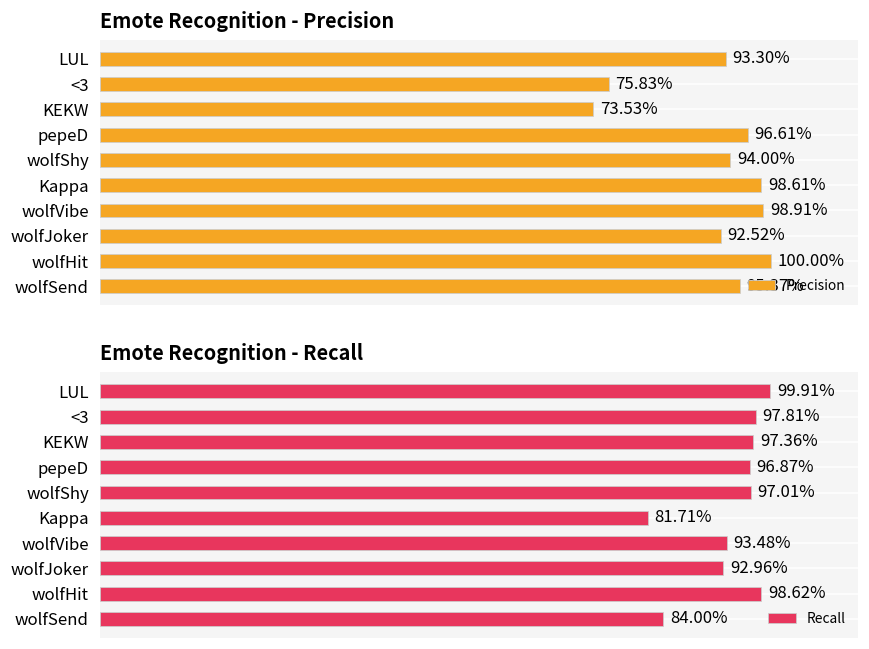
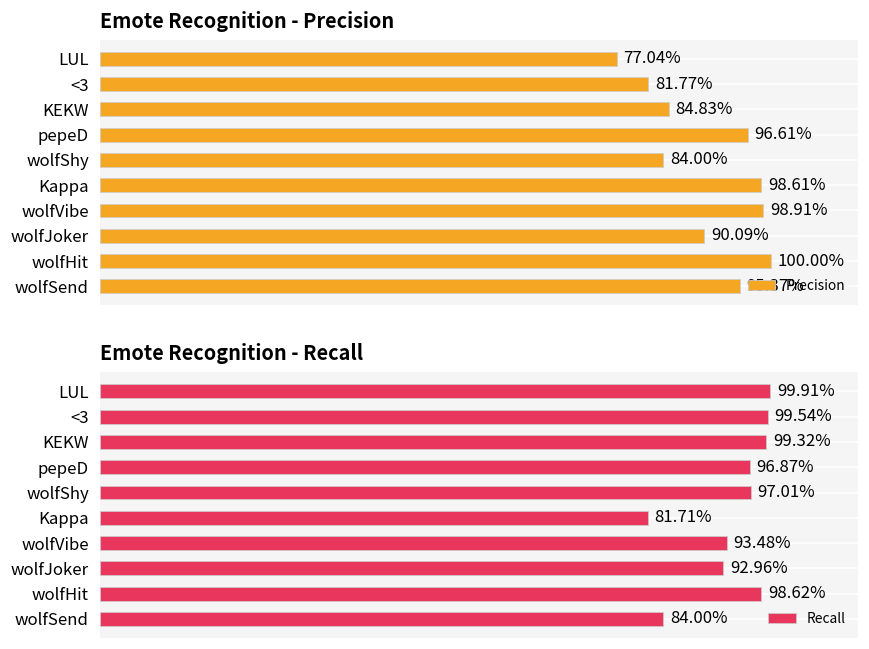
  {
    "Emote Recognition - Precision": {
-     "LUL": "93.30%",
-     "<3": "75.83%",
-     "KEKW": "73.53%",
+     "LUL": "77.04%",
+     "<3": "81.77%",
+     "KEKW": "84.83%",
      "pepeD": "96.61%",
-     "wolfShy": "94.00%",
+     "wolfShy": "84.00%",
      "Kappa": "98.61%",
      "wolfVibe": "98.91%",
-     "wolfJoker": "92.52%",
+     "wolfJoker": "90.09%",
      "wolfHit": "100.00%",
      "wolfSend": "95.37%"
    },
    "Emote Recognition - Recall": {
      "LUL": "99.91%",
-     "<3": "97.81%",
-     "KEKW": "97.36%",
+     "<3": "99.54%",
+     "KEKW": "99.32%",
      "pepeD": "96.87%",
      "wolfShy": "97.01%",
      "Kappa": "81.71%",
      "wolfVibe": "93.48%",
      "wolfJoker": "92.96%",
      "wolfHit": "98.62%",
      "wolfSend": "84.00%"
    }
  }
